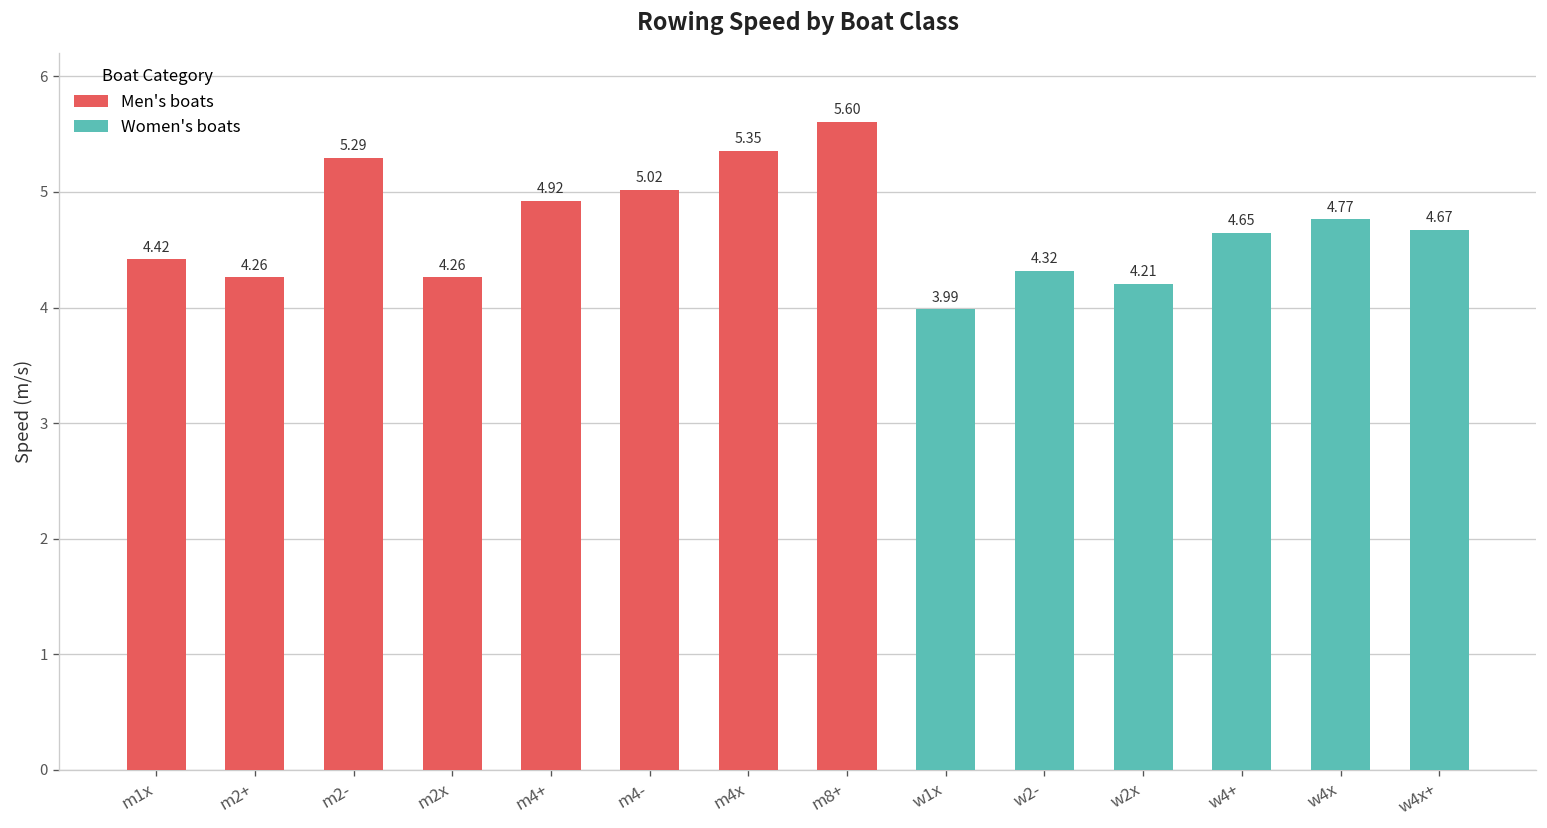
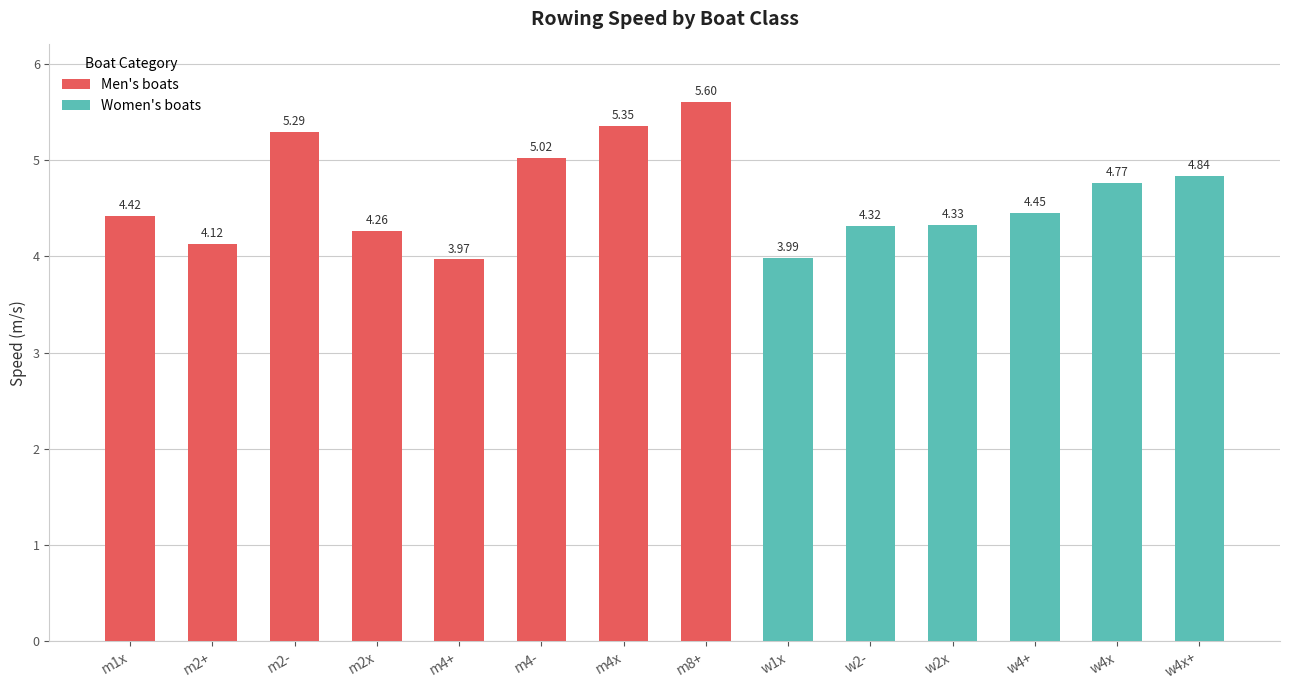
  {
    "m1x": 4.42,
-   "m2+": 4.26,
+   "m2+": 4.12,
    "m2-": 5.29,
    "m2x": 4.26,
-   "m4+": 4.92,
+   "m4+": 3.97,
    "m4-": 5.02,
    "m4x": 5.35,
    "m8+": 5.60,
    "w1x": 3.99,
    "w2-": 4.32,
-   "w2x": 4.21,
-   "w4+": 4.65,
+   "w2x": 4.33,
+   "w4+": 4.45,
    "w4x": 4.77,
-   "w4x+": 4.67
+   "w4x+": 4.84
  }
